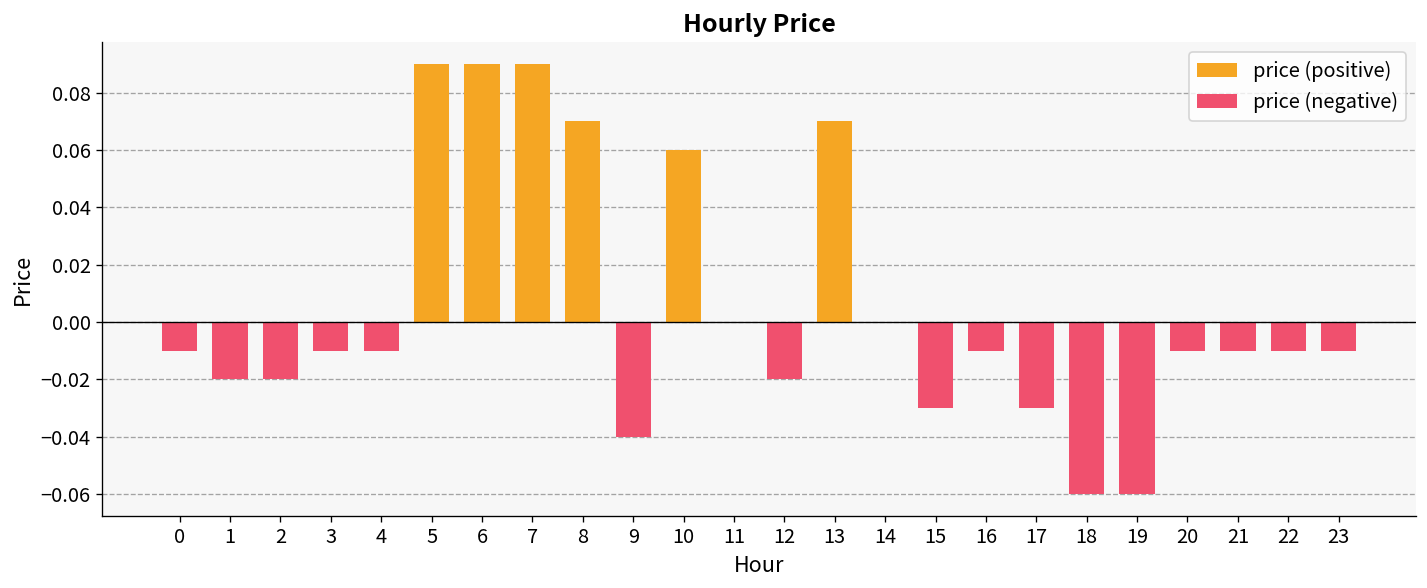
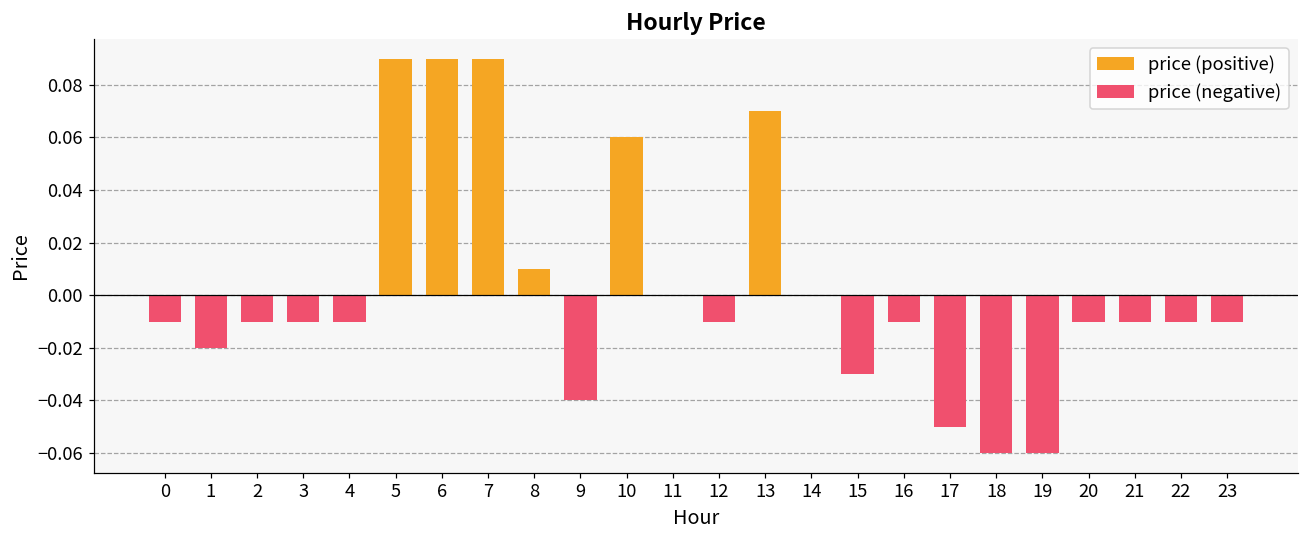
  {
    "price (positive)": {
      "0": 0.00,
      "1": 0.00,
      "2": 0.00,
      "3": 0.00,
      "4": 0.00,
      "5": 0.09,
      "6": 0.09,
      "7": 0.09,
-     "8": 0.07,
+     "8": 0.01,
      "9": 0.00,
      "10": 0.06,
      "11": 0.00,
      "12": 0.00,
      "13": 0.07,
      "14": 0.00,
      "15": 0.00,
      "16": 0.00,
      "17": 0.00,
      "18": 0.00,
      "19": 0.00,
      "20": 0.00,
      "21": 0.00,
      "22": 0.00,
      "23": 0.00
    },
    "price (negative)": {
      "0": -0.01,
      "1": -0.02,
-     "2": -0.02,
+     "2": -0.01,
      "3": -0.01,
      "4": -0.01,
      "5": 0.00,
      "6": 0.00,
      "7": 0.00,
      "8": 0.00,
      "9": -0.04,
      "10": 0.00,
      "11": 0.00,
-     "12": -0.02,
+     "12": -0.01,
      "13": 0.00,
      "14": 0.00,
      "15": -0.03,
      "16": -0.01,
-     "17": -0.03,
+     "17": -0.05,
      "18": -0.06,
      "19": -0.06,
      "20": -0.01,
      "21": -0.01,
      "22": -0.01,
      "23": -0.01
    }
  }
